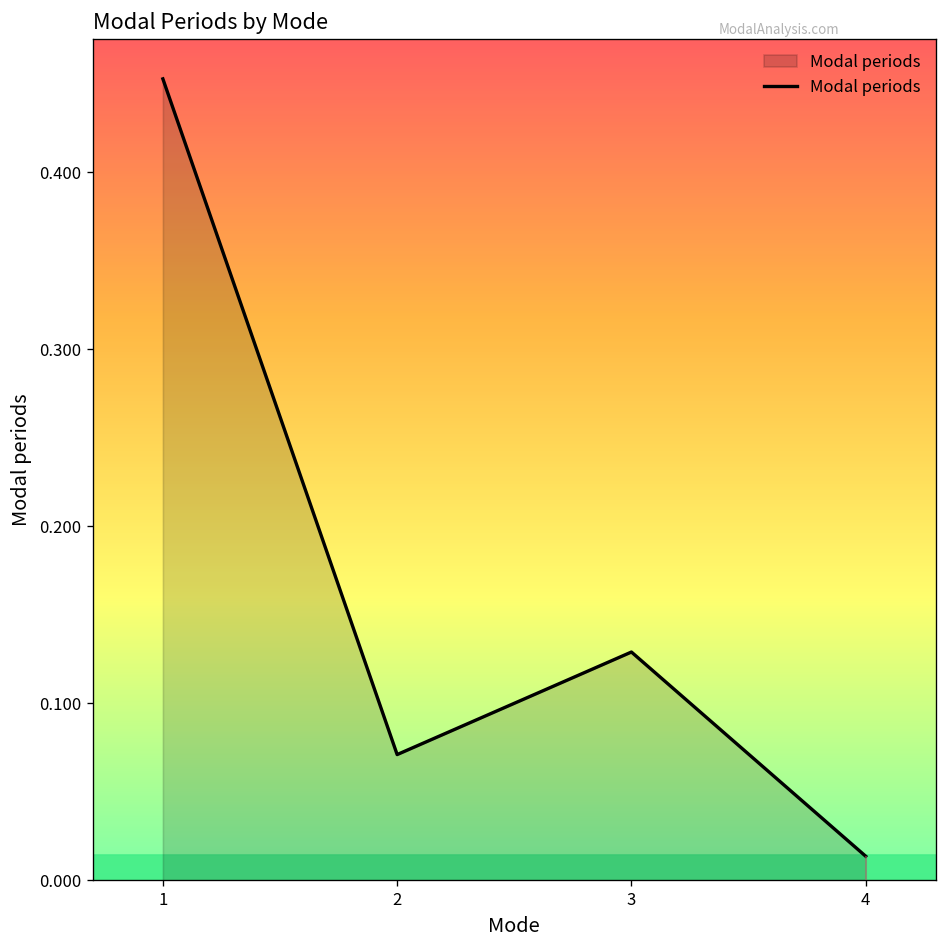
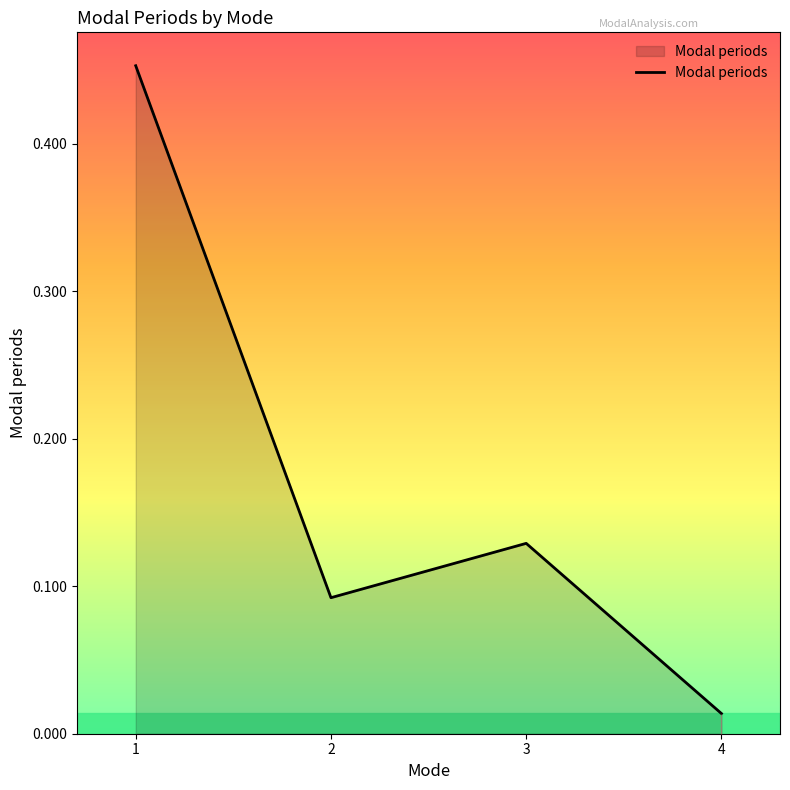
  {
    "1": 0.453,
-   "2": 0.071,
+   "2": 0.092,
    "3": 0.129
  }
